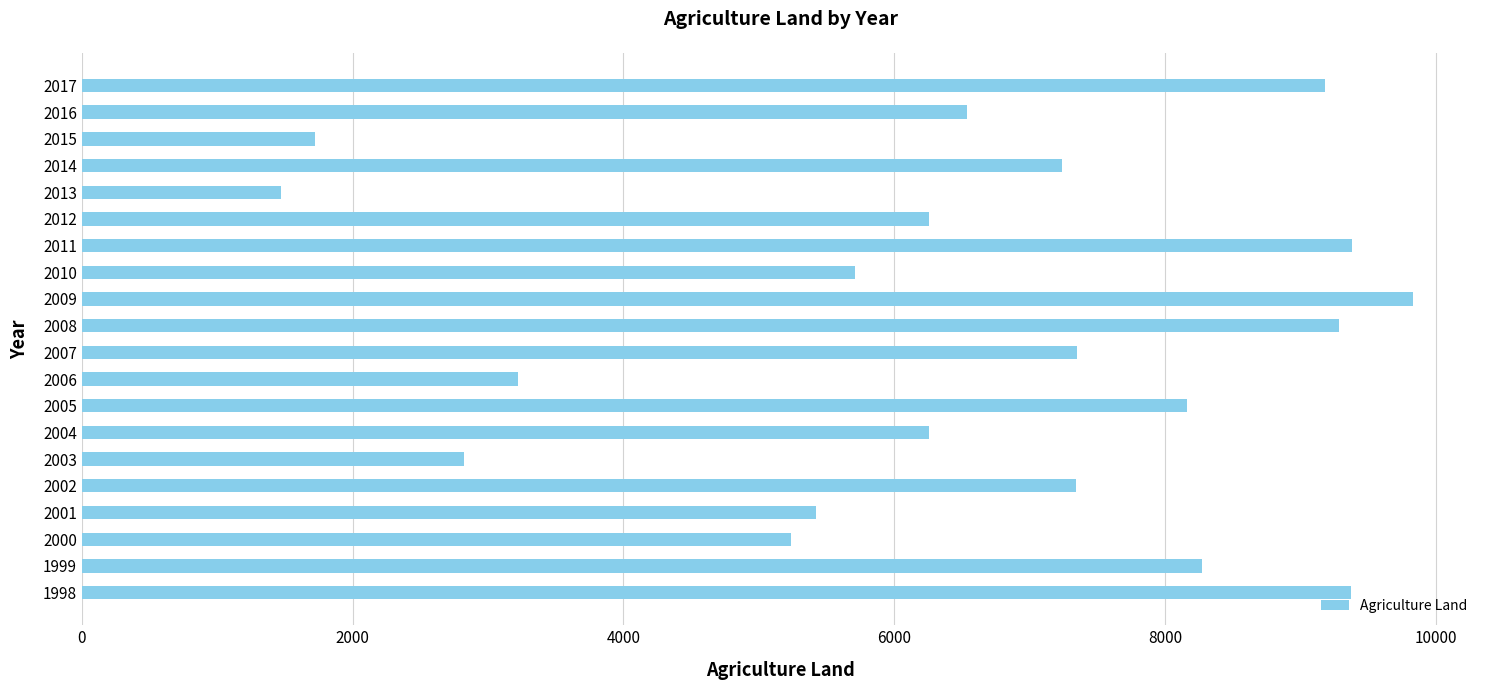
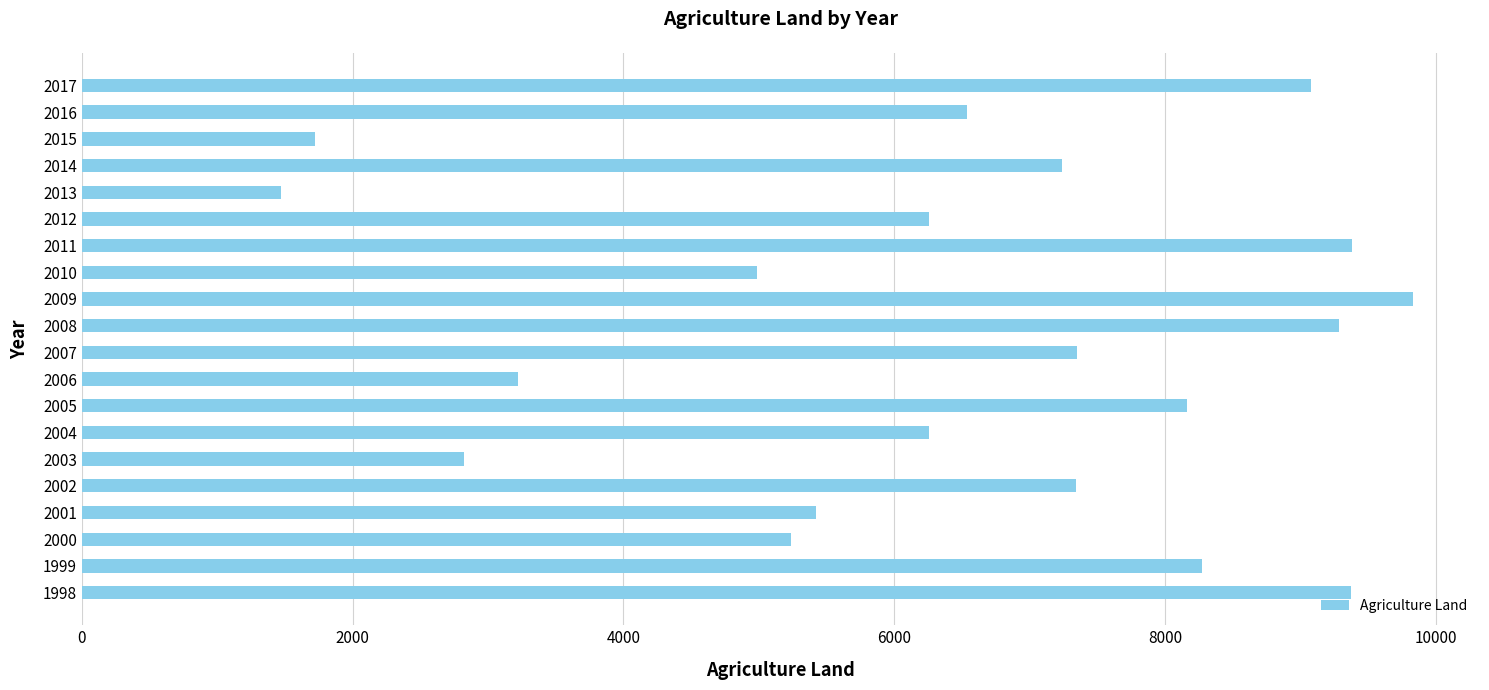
  {
-   "2017": 9180,
+   "2017": 9080,
    "2016": 6540,
    "2015": 1720,
    "2014": 7240,
    "2013": 1470,
    "2012": 6250,
    "2011": 9380,
-   "2010": 5710,
+   "2010": 4990,
    "2009": 9830,
    "2008": 9280,
    "2007": 7350,
    "2006": 3220,
    "2005": 8160,
    "2004": 6250,
    "2003": 2820,
    "2002": 7350,
    "2001": 5420,
    "2000": 5240,
    "1999": 8270,
    "1998": 9370
  }
